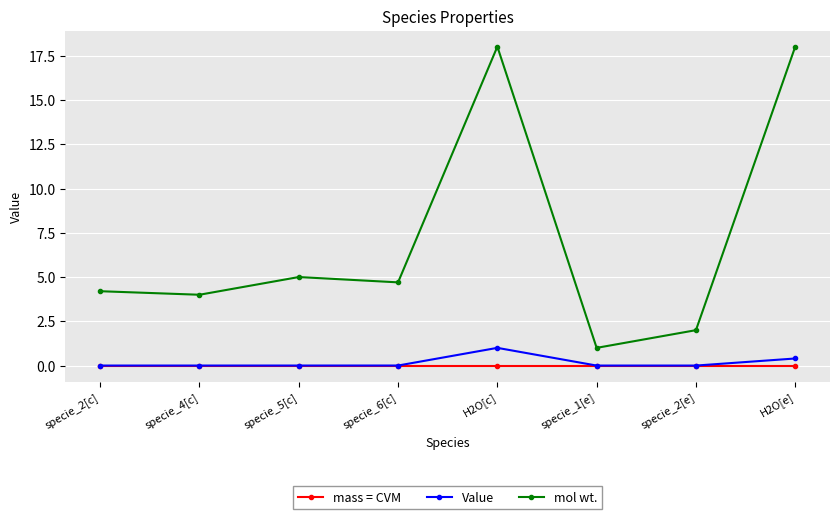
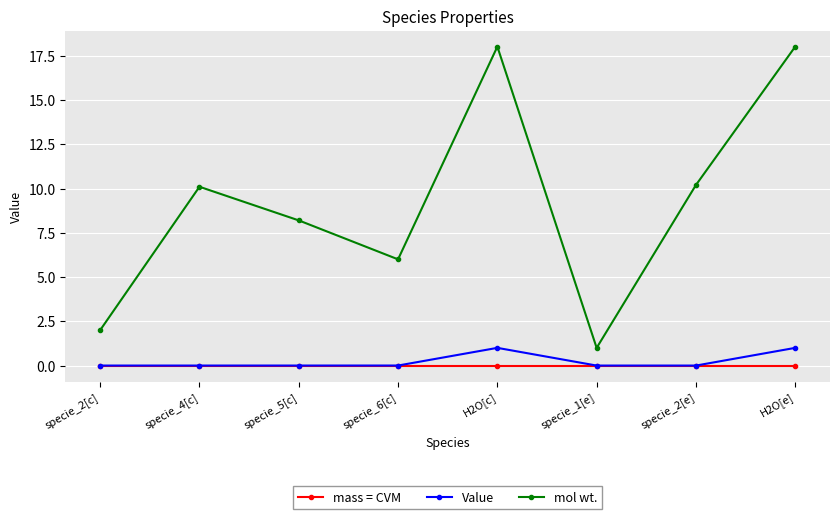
  {
    "mass = CVM": {
      "H2O[c]": 0.0,
      "H2O[e]": 0.0
    },
    "Value": {
      "H2O[c]": 1.0,
-     "H2O[e]": 0.4
+     "H2O[e]": 1.0
    },
    "mol wt.": {
-     "specie_2[c]": 4.2,
-     "specie_4[c]": 4.0,
-     "specie_5[c]": 5.0,
-     "specie_6[c]": 4.7,
+     "specie_2[c]": 2.0,
+     "specie_4[c]": 10.1,
+     "specie_5[c]": 8.2,
+     "specie_6[c]": 6.0,
      "H2O[c]": 18.0,
      "specie_1[e]": 1.0,
-     "specie_2[e]": 2.0,
+     "specie_2[e]": 10.2,
      "H2O[e]": 18.0
    }
  }
